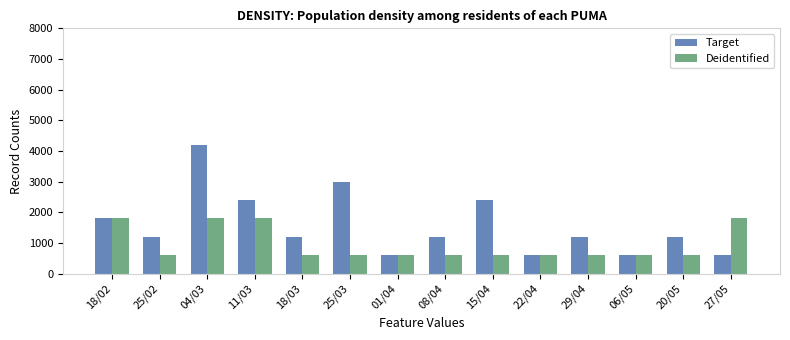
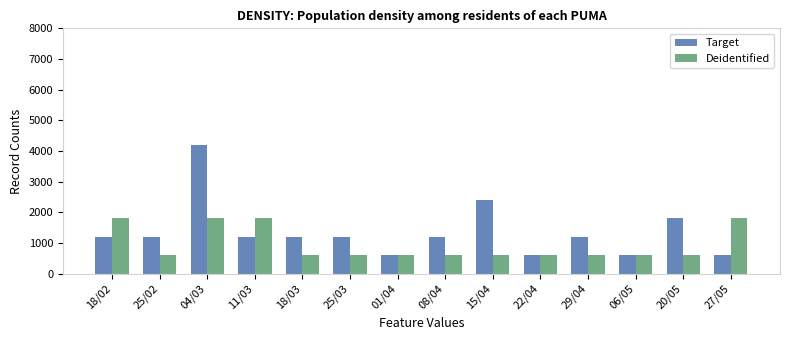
  {
    "Target": {
-     "18/02": 1800,
+     "18/02": 1200,
      "25/02": 1200,
      "04/03": 4200,
-     "11/03": 2400,
+     "11/03": 1200,
      "18/03": 1200,
-     "25/03": 3000,
+     "25/03": 1200,
      "01/04": 600,
      "08/04": 1200,
      "15/04": 2400,
      "22/04": 600,
      "29/04": 1200,
      "06/05": 600,
-     "20/05": 1200,
+     "20/05": 1800,
      "27/05": 600
    },
    "Deidentified": {
      "18/02": 1800,
      "25/02": 600,
      "04/03": 1800,
      "11/03": 1800,
      "18/03": 600,
      "25/03": 600,
      "01/04": 600,
      "08/04": 600,
      "15/04": 600,
      "22/04": 600,
      "29/04": 600,
      "06/05": 600,
      "20/05": 600,
      "27/05": 1800
    }
  }
